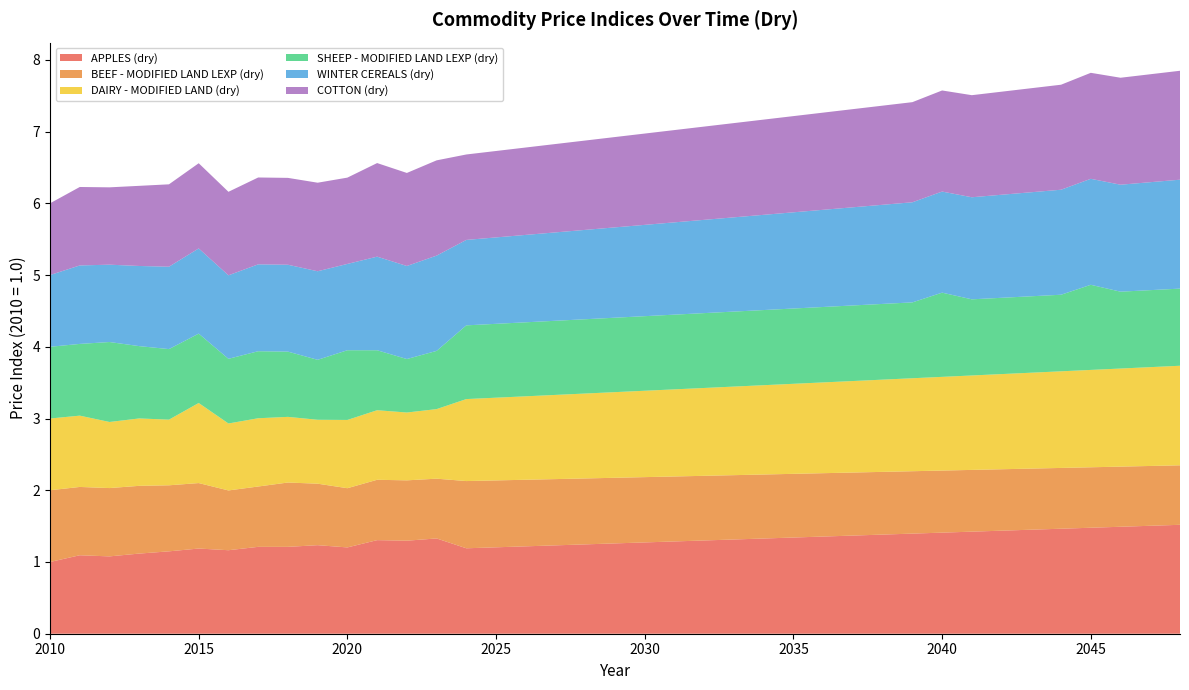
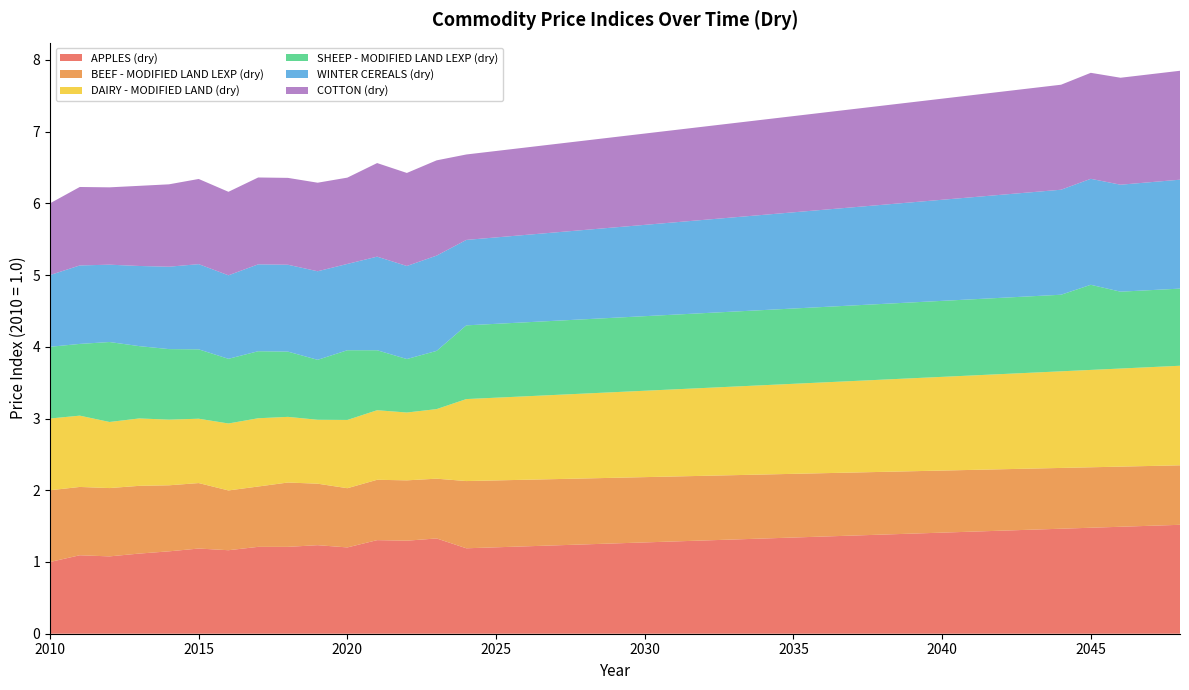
  {
    "DAIRY - MODIFIED LAND (dry)": {
      "2010": 1.0,
-     "2015": 1.1,
+     "2015": 0.9,
      "2020": 1.0,
      "2025": 1.2,
      "2030": 1.2,
      "2035": 1.3,
      "2040": 1.3,
      "2045": 1.4
    },
    "SHEEP - MODIFIED LAND LEXP (dry)": {
      "2010": 1.0,
      "2015": 1.0,
      "2020": 1.0,
      "2025": 1.0,
      "2030": 1.0,
      "2035": 1.0,
-     "2040": 1.2,
+     "2040": 1.1,
      "2045": 1.2
    },
    "WINTER CEREALS (dry)": {
      "2010": 1.0,
      "2015": 1.2,
      "2020": 1.2,
      "2025": 1.2,
      "2030": 1.3,
      "2035": 1.3,
      "2040": 1.4,
      "2045": 1.5
    },
    "COTTON (dry)": {
      "2010": 1.0,
      "2015": 1.2,
      "2020": 1.2,
      "2025": 1.2,
      "2030": 1.3,
      "2035": 1.3,
      "2040": 1.4,
      "2045": 1.5
    }
  }
